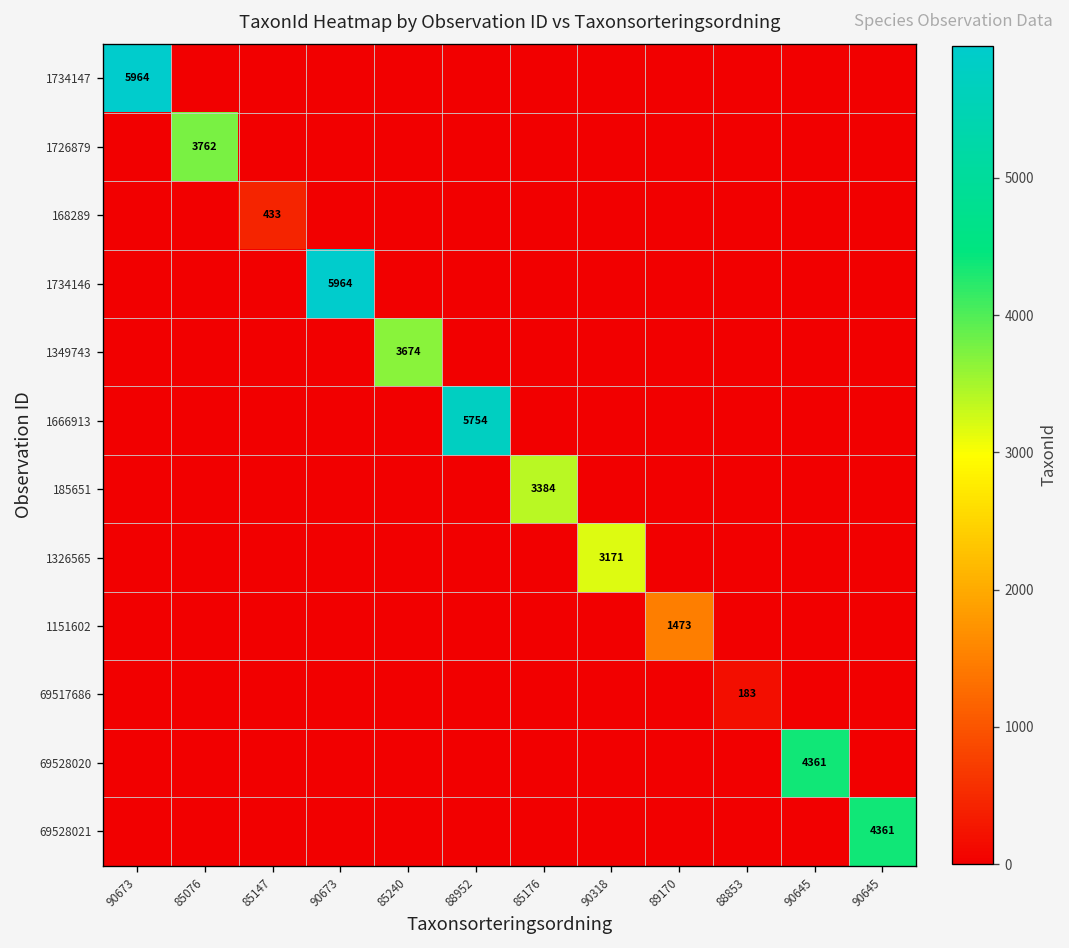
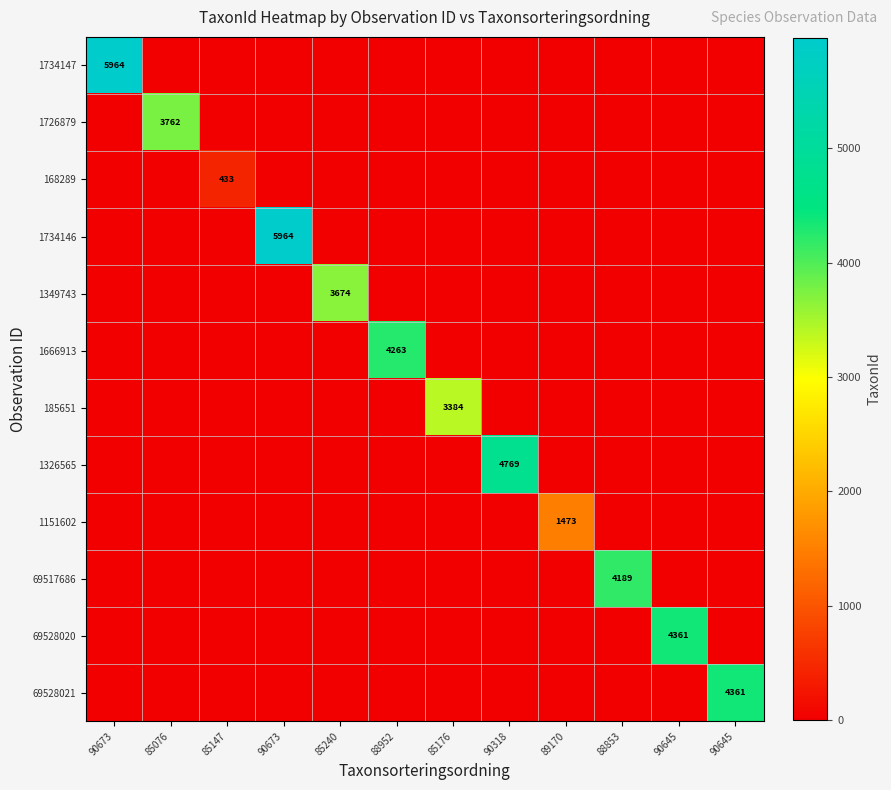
  {
    "1726879": {
      "85076": 3762
    },
    "168289": {
      "85147": 433
    },
    "1349743": {
      "85240": 3674
    },
    "1666913": {
-     "88952": 5754
+     "88952": 4263
    },
    "185651": {
      "85176": 3384
    },
    "1326565": {
-     "90318": 3171
+     "90318": 4769
    },
    "1151602": {
      "89170": 1473
    },
    "69517686": {
-     "88853": 183
+     "88853": 4189
    }
  }
